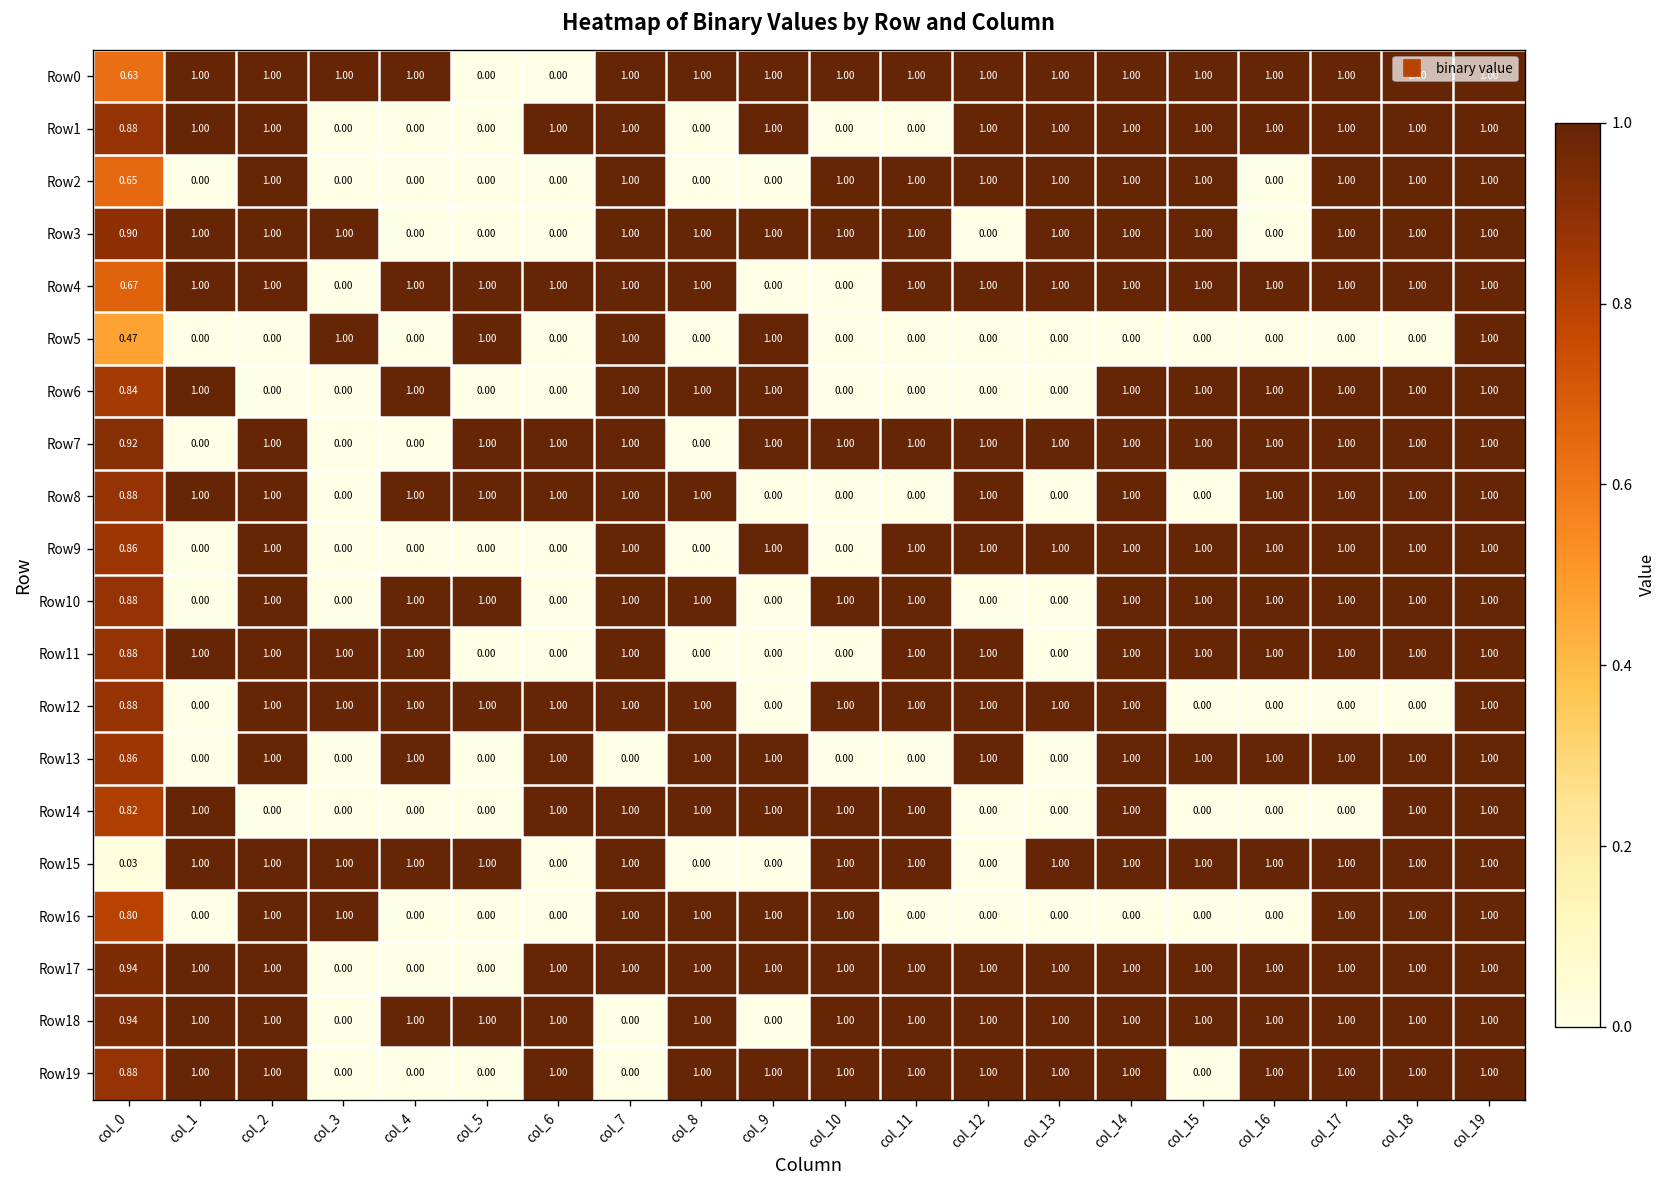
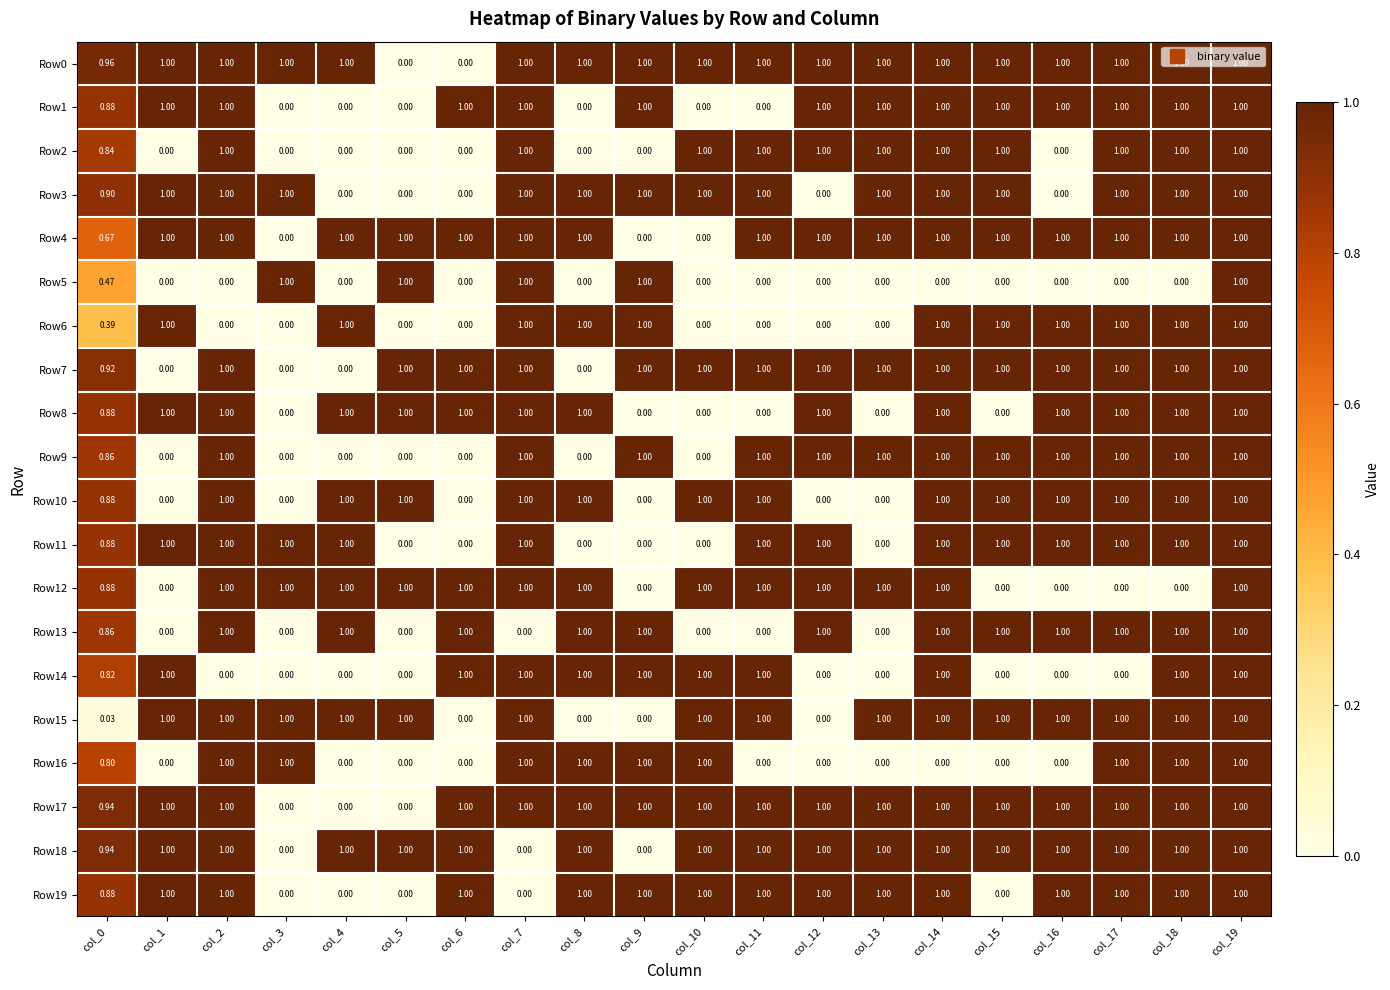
  {
    "Row0": {
-     "col_0": 0.63,
+     "col_0": 0.96,
      "col_1": 1.00,
      "col_2": 1.00,
      "col_3": 1.00,
      "col_4": 1.00,
      "col_5": 0.00,
      "col_6": 0.00,
      "col_7": 1.00,
      "col_8": 1.00,
      "col_9": 1.00,
      "col_10": 1.00,
      "col_11": 1.00,
      "col_12": 1.00,
      "col_13": 1.00,
      "col_14": 1.00,
      "col_15": 1.00,
      "col_16": 1.00,
      "col_17": 1.00
    },
    "Row2": {
-     "col_0": 0.65,
+     "col_0": 0.84,
      "col_1": 0.00,
      "col_2": 1.00,
      "col_3": 0.00,
      "col_4": 0.00,
      "col_5": 0.00,
      "col_6": 0.00,
      "col_7": 1.00,
      "col_8": 0.00,
      "col_9": 0.00,
      "col_10": 1.00,
      "col_11": 1.00,
      "col_12": 1.00,
      "col_13": 1.00,
      "col_14": 1.00,
      "col_15": 1.00,
      "col_16": 0.00,
      "col_17": 1.00,
      "col_18": 1.00,
      "col_19": 1.00
    },
    "Row6": {
-     "col_0": 0.84,
+     "col_0": 0.39,
      "col_1": 1.00,
      "col_2": 0.00,
      "col_3": 0.00,
      "col_4": 1.00,
      "col_5": 0.00,
      "col_6": 0.00,
      "col_7": 1.00,
      "col_8": 1.00,
      "col_9": 1.00,
      "col_10": 0.00,
      "col_11": 0.00,
      "col_12": 0.00,
      "col_13": 0.00,
      "col_14": 1.00,
      "col_15": 1.00,
      "col_16": 1.00,
      "col_17": 1.00,
      "col_18": 1.00,
      "col_19": 1.00
    }
  }
